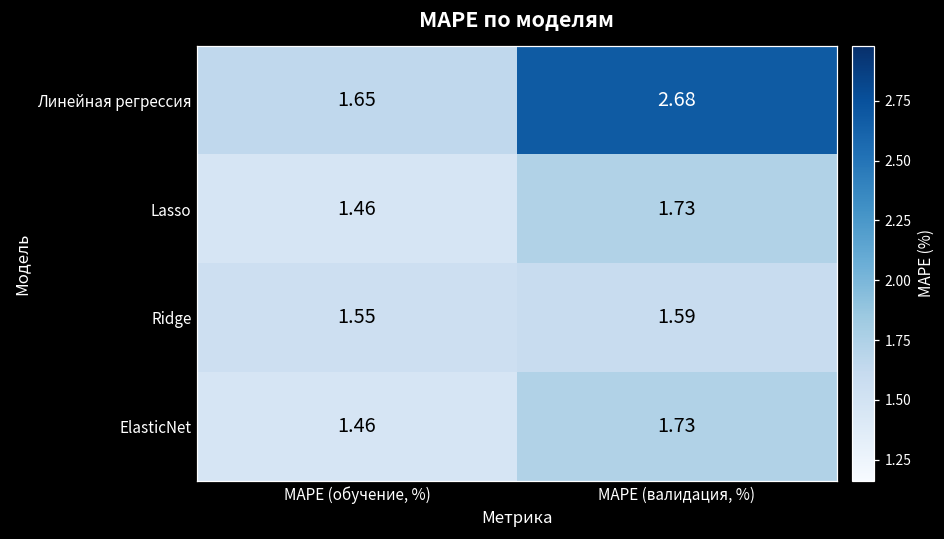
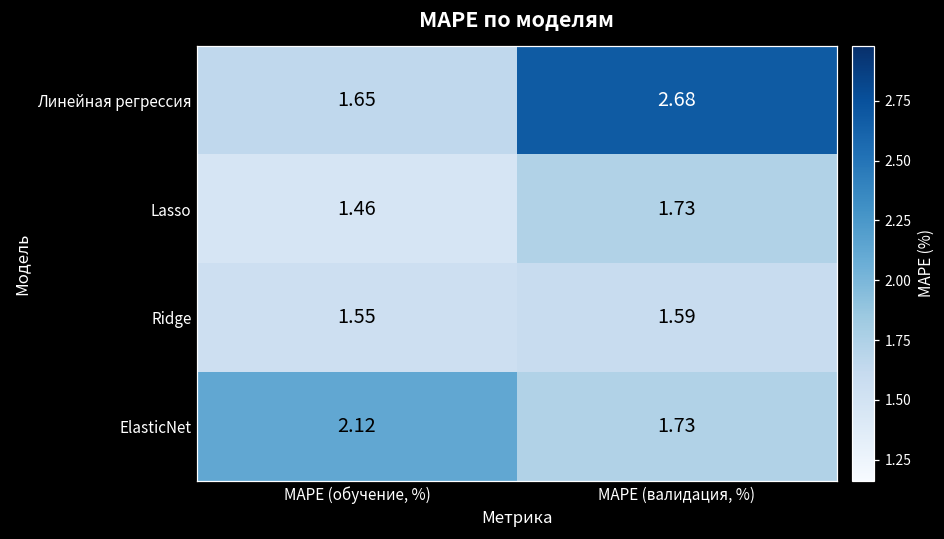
  {
    "Линейная регрессия": {
      "MAPE (обучение, %)": 1.65,
      "MAPE (валидация, %)": 2.68
    },
    "Lasso": {
      "MAPE (обучение, %)": 1.46,
      "MAPE (валидация, %)": 1.73
    },
    "Ridge": {
      "MAPE (обучение, %)": 1.55,
      "MAPE (валидация, %)": 1.59
    },
    "ElasticNet": {
-     "MAPE (обучение, %)": 1.46,
+     "MAPE (обучение, %)": 2.12,
      "MAPE (валидация, %)": 1.73
    }
  }
